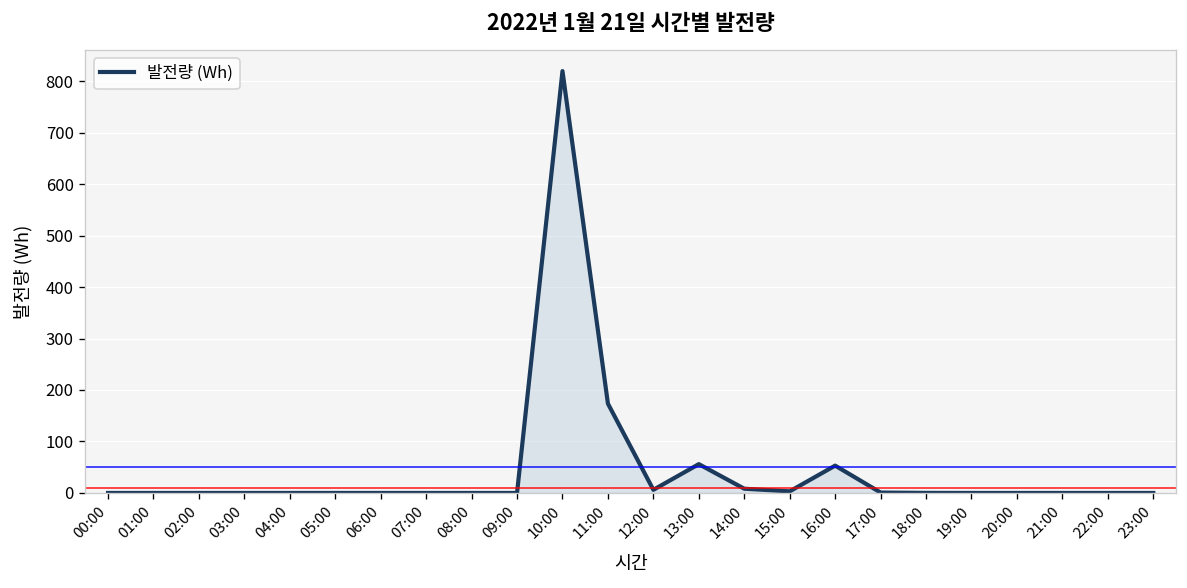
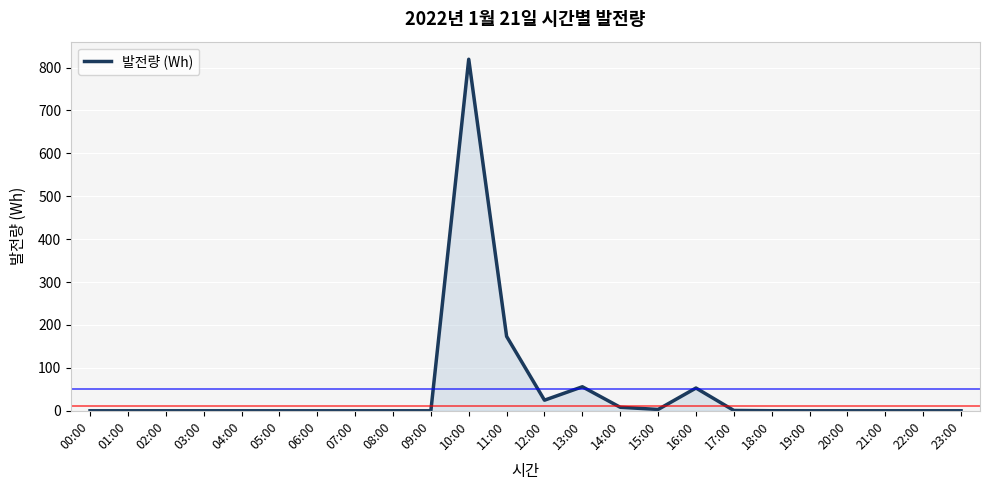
  {
    "00:00": 0,
    "01:00": 0,
    "02:00": 0,
    "03:00": 0,
    "04:00": 0,
    "05:00": 0,
    "06:00": 0,
    "07:00": 0,
    "08:00": 0,
    "09:00": 0,
    "10:00": 820,
    "11:00": 170,
-   "12:00": 10,
+   "12:00": 20,
    "13:00": 60,
    "14:00": 10,
    "15:00": 0,
    "16:00": 50,
    "17:00": 0,
    "18:00": 0,
    "19:00": 0,
    "20:00": 0,
    "21:00": 0,
    "22:00": 0,
    "23:00": 0
  }
